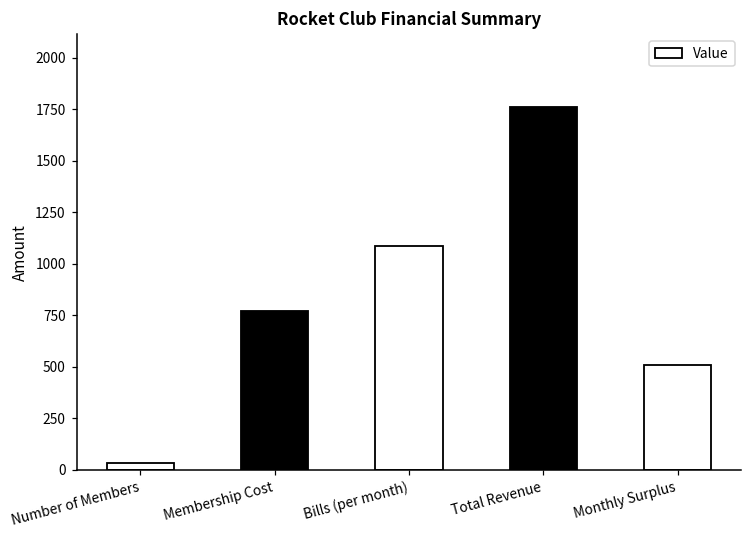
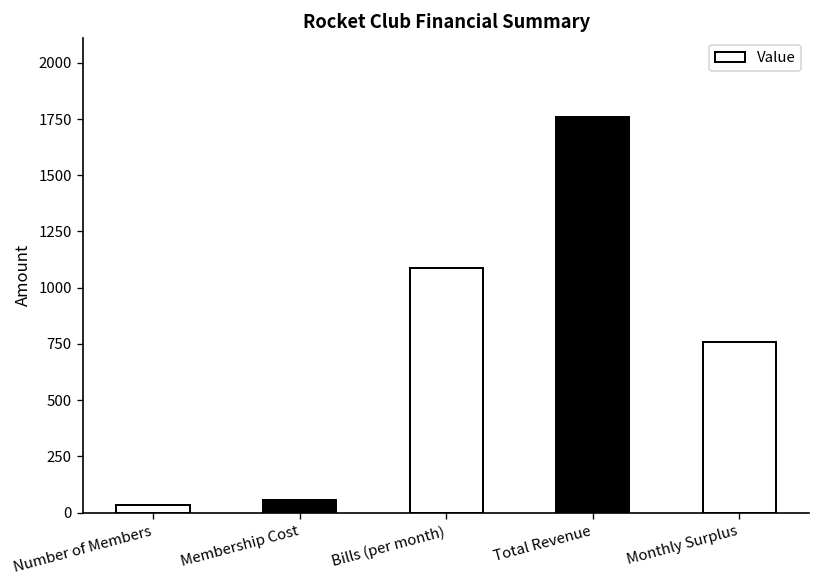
  {
    "Number of Members": 30,
-   "Membership Cost": 770,
+   "Membership Cost": 60,
    "Bills (per month)": 1090,
    "Total Revenue": 1760,
-   "Monthly Surplus": 510
+   "Monthly Surplus": 760
  }
